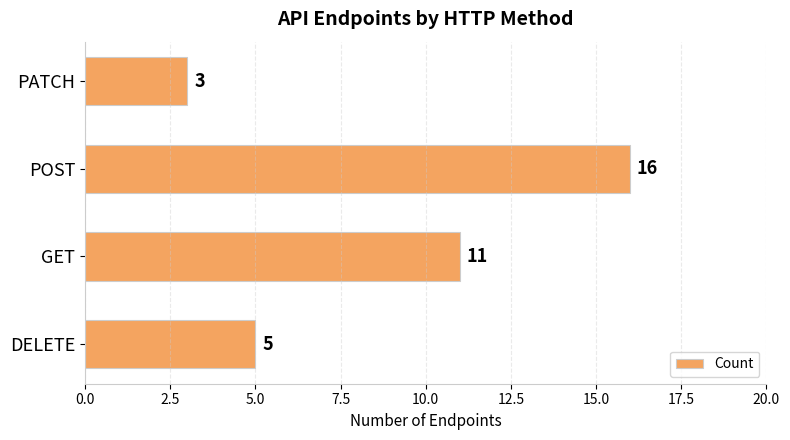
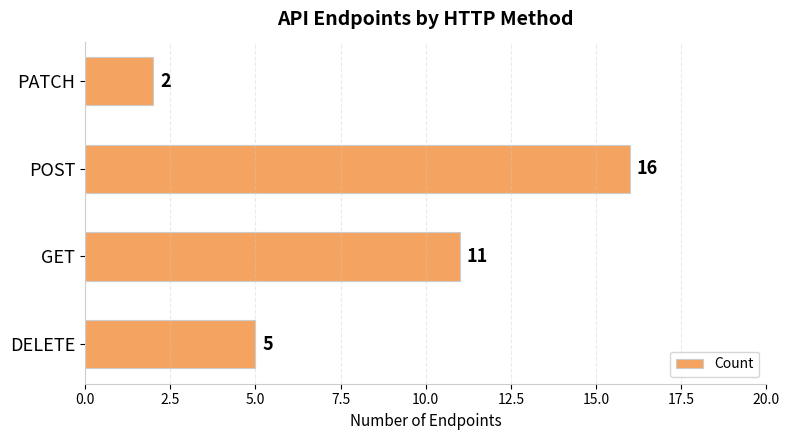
  {
-   "PATCH": 3,
+   "PATCH": 2,
    "POST": 16,
    "GET": 11,
    "DELETE": 5
  }
